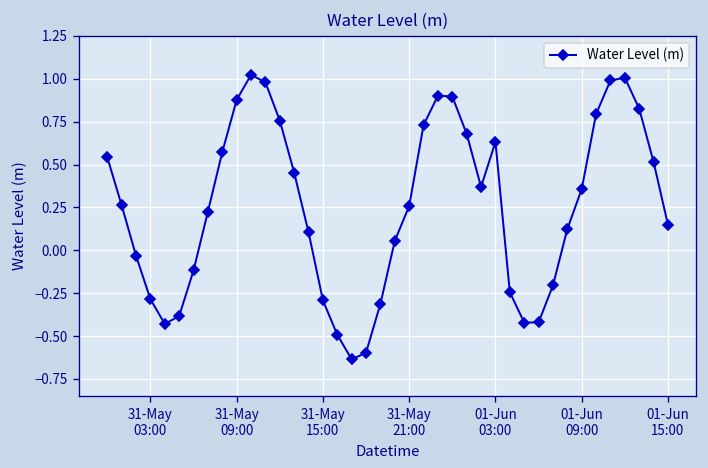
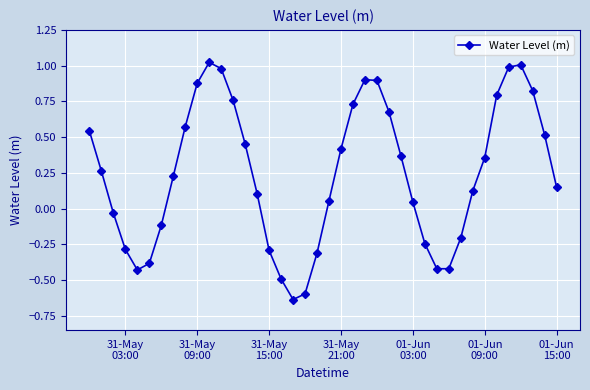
  {
    "31-May 03:00": -0.28,
    "31-May 09:00": 0.88,
    "31-May 15:00": -0.29,
-   "31-May 21:00": 0.26,
-   "01-Jun 03:00": 0.63,
+   "31-May 21:00": 0.42,
+   "01-Jun 03:00": 0.05,
    "01-Jun 09:00": 0.36,
    "01-Jun 15:00": 0.15
  }
